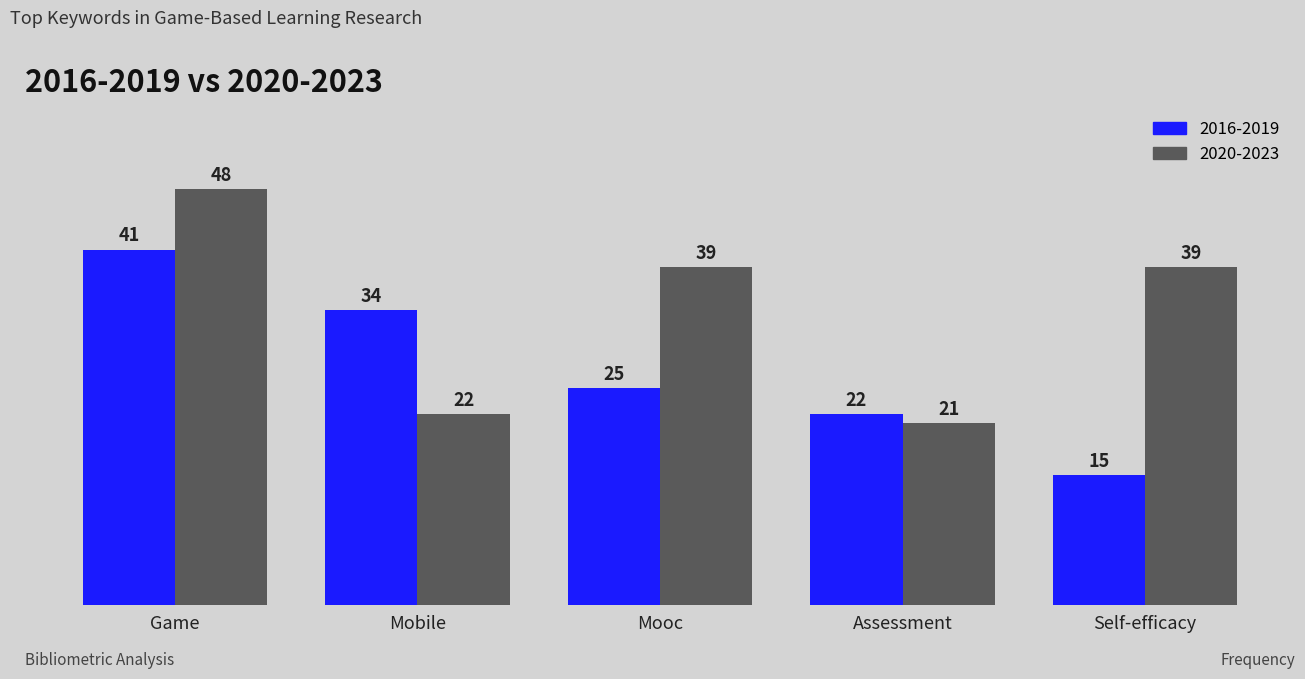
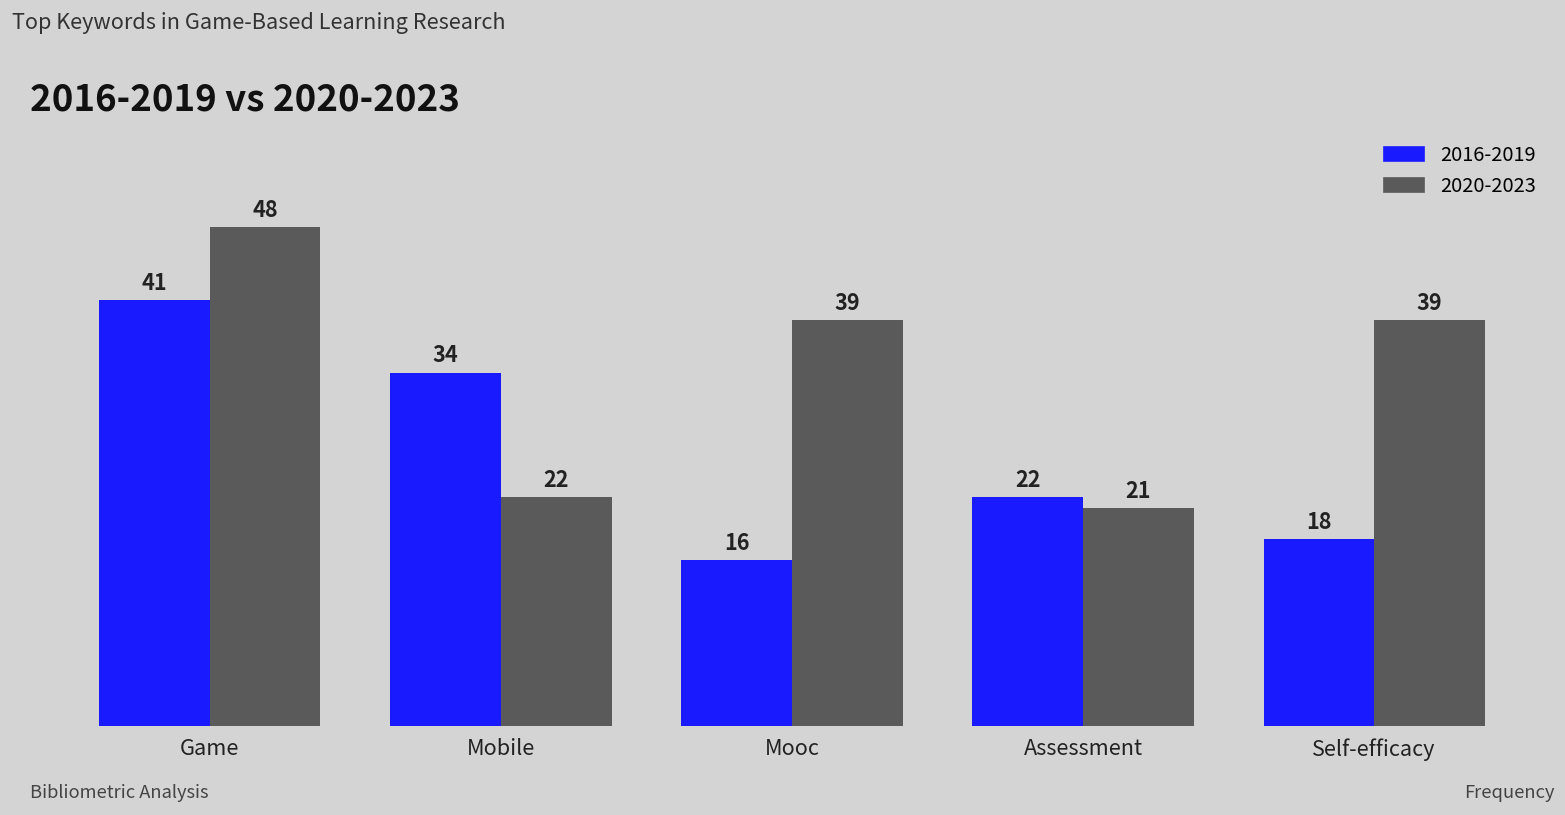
  {
    "2016-2019": {
      "Game": 41,
      "Mobile": 34,
-     "Mooc": 25,
+     "Mooc": 16,
      "Assessment": 22,
-     "Self-efficacy": 15
+     "Self-efficacy": 18
    },
    "2020-2023": {
      "Game": 48,
      "Mobile": 22,
      "Mooc": 39,
      "Assessment": 21,
      "Self-efficacy": 39
    }
  }
